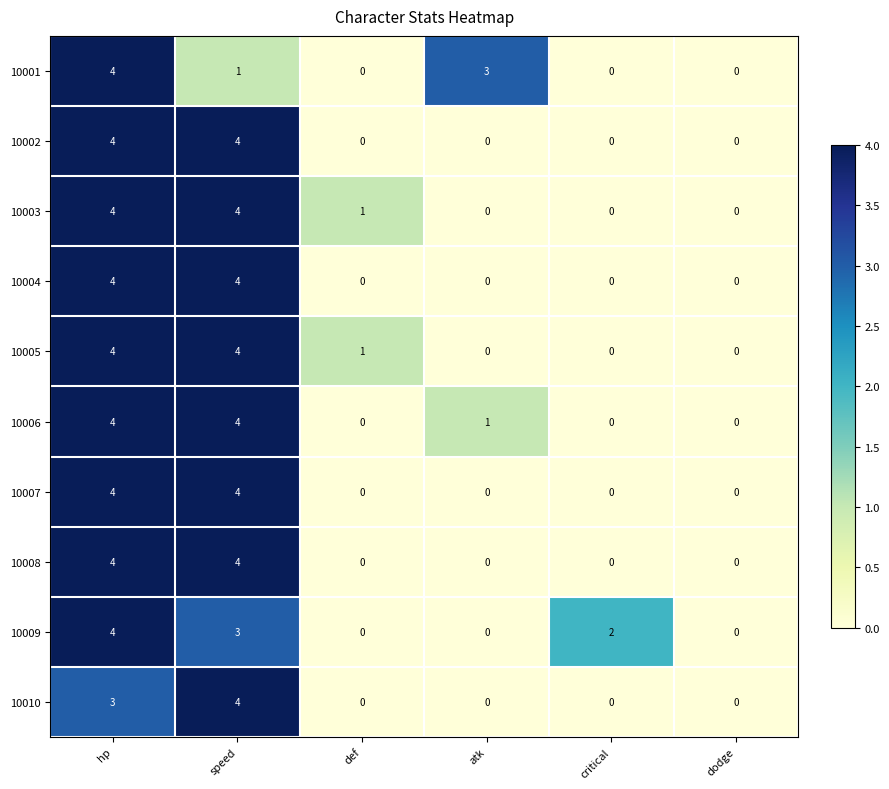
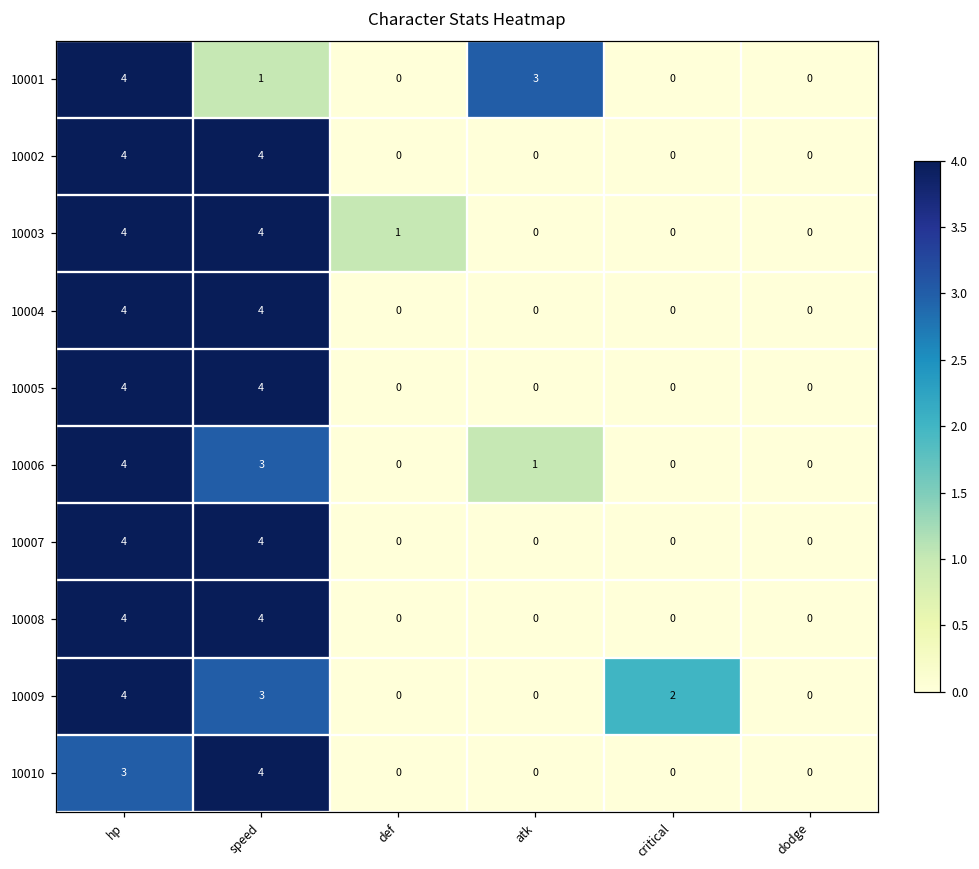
  {
    "10001": {
      "hp": 4,
      "speed": 1,
      "def": 0,
      "atk": 3,
      "critical": 0,
      "dodge": 0
    },
    "10002": {
      "hp": 4,
      "speed": 4,
      "def": 0,
      "atk": 0,
      "critical": 0,
      "dodge": 0
    },
    "10003": {
      "hp": 4,
      "speed": 4,
      "def": 1,
      "atk": 0,
      "critical": 0,
      "dodge": 0
    },
    "10004": {
      "hp": 4,
      "speed": 4,
      "def": 0,
      "atk": 0,
      "critical": 0,
      "dodge": 0
    },
    "10005": {
      "hp": 4,
      "speed": 4,
-     "def": 1,
+     "def": 0,
      "atk": 0,
      "critical": 0,
      "dodge": 0
    },
    "10006": {
      "hp": 4,
-     "speed": 4,
+     "speed": 3,
      "def": 0,
      "atk": 1,
      "critical": 0,
      "dodge": 0
    },
    "10007": {
      "hp": 4,
      "speed": 4,
      "def": 0,
      "atk": 0,
      "critical": 0,
      "dodge": 0
    },
    "10008": {
      "hp": 4,
      "speed": 4,
      "def": 0,
      "atk": 0,
      "critical": 0,
      "dodge": 0
    },
    "10009": {
      "hp": 4,
      "speed": 3,
      "def": 0,
      "atk": 0,
      "critical": 2,
      "dodge": 0
    },
    "10010": {
      "hp": 3,
      "speed": 4,
      "def": 0,
      "atk": 0,
      "critical": 0,
      "dodge": 0
    }
  }
